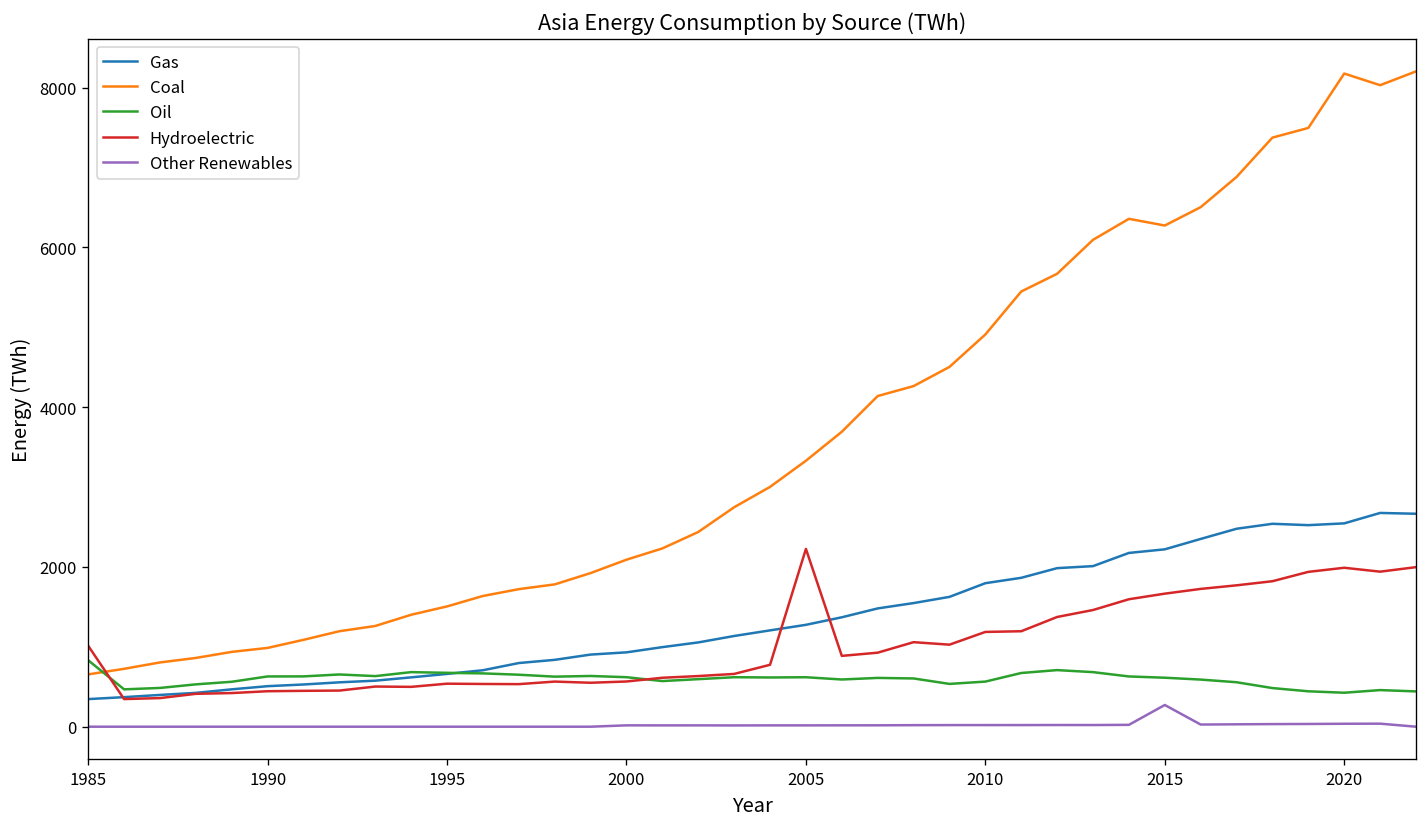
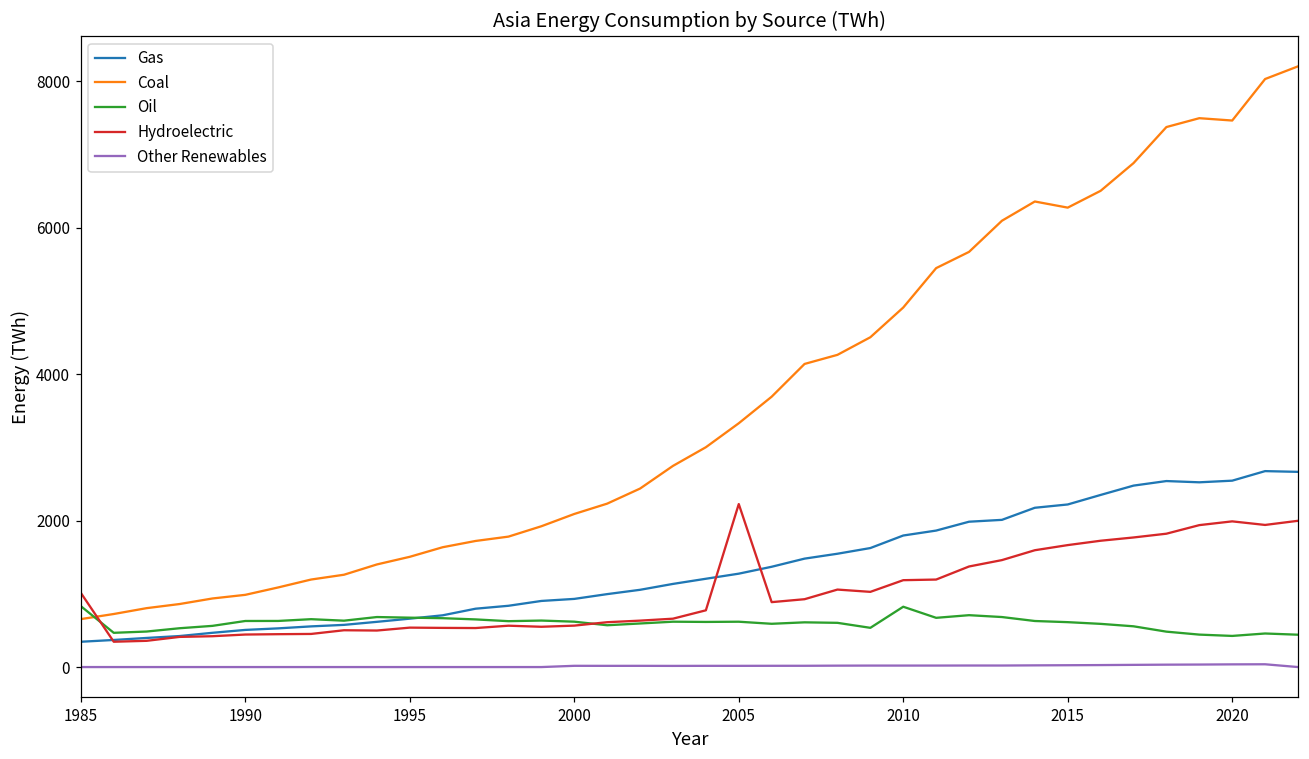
  {
    "Gas": {
      "1985": 300,
      "1990": 500,
      "2000": 900,
      "2005": 1300,
      "2010": 1800,
      "2015": 2200,
      "2020": 2500
    },
    "Coal": {
      "1985": 700,
      "1990": 1000,
      "1995": 1500,
      "2000": 2100,
      "2005": 3300,
      "2010": 4900,
      "2015": 6300,
-     "2020": 8200
+     "2020": 7500
    },
    "Oil": {
      "1985": 800,
      "1990": 600,
      "2000": 600,
      "2005": 600,
-     "2010": 600,
+     "2010": 800,
      "2015": 600,
      "2020": 400
    },
    "Hydroelectric": {
      "1985": 1000,
      "1990": 400,
      "1995": 500,
      "2000": 600,
      "2005": 2200,
      "2010": 1200,
      "2015": 1700,
      "2020": 2000
    },
    "Other Renewables": {
      "1985": 0,
      "1990": 0,
      "1995": 0,
      "2000": 0,
      "2005": 0,
      "2010": 0,
-     "2015": 300,
+     "2015": 0,
      "2020": 0
    }
  }
